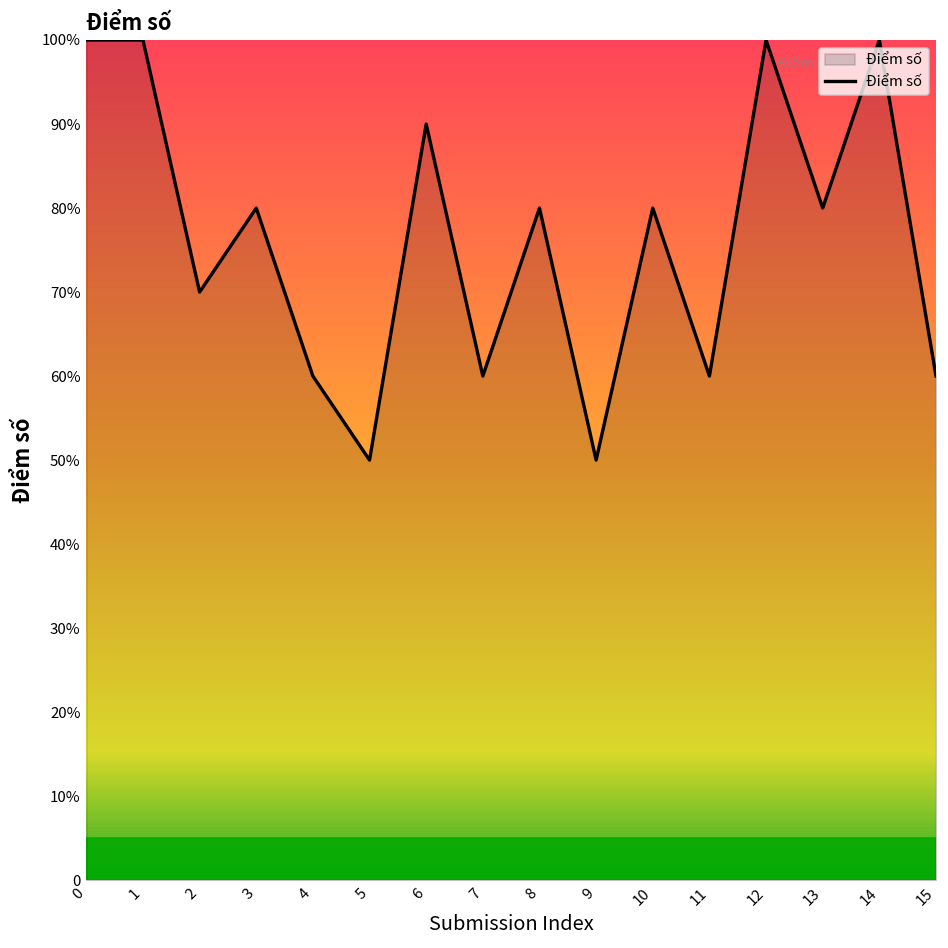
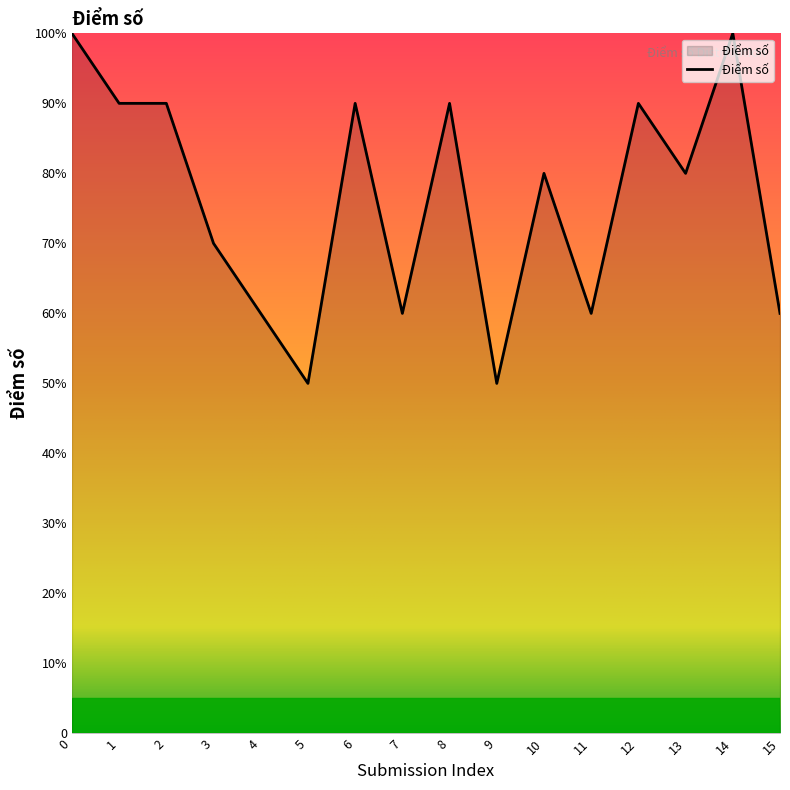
  {
    "0": "100%",
-   "1": "100%",
-   "2": "70%",
-   "3": "80%",
+   "1": "90%",
+   "2": "90%",
+   "3": "70%",
    "4": "60%",
    "5": "50%",
    "6": "90%",
    "7": "60%",
-   "8": "80%",
+   "8": "90%",
    "9": "50%",
    "10": "80%",
    "11": "60%",
-   "12": "100%",
+   "12": "90%",
    "13": "80%",
    "14": "100%",
    "15": "60%"
  }
